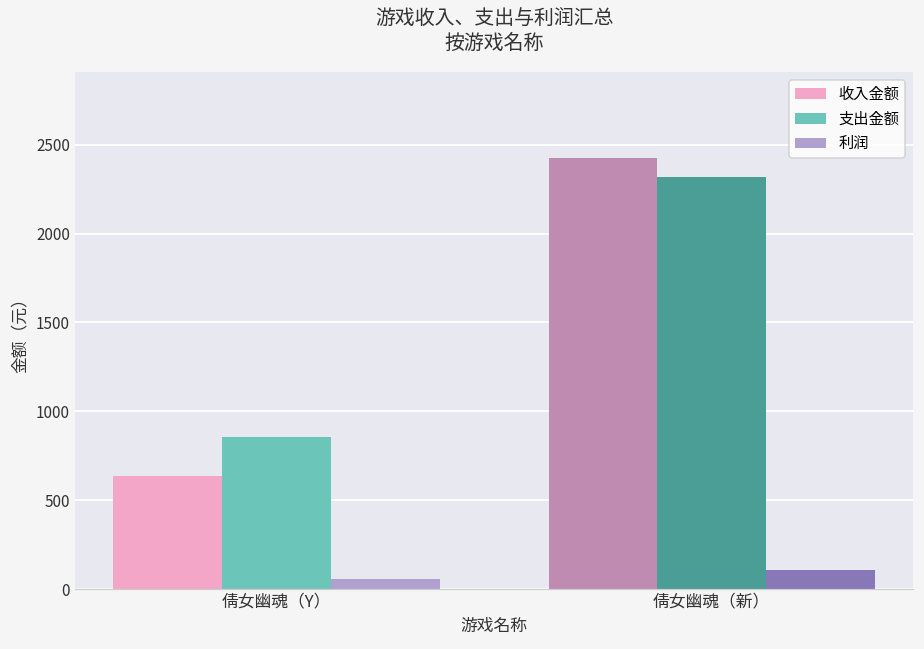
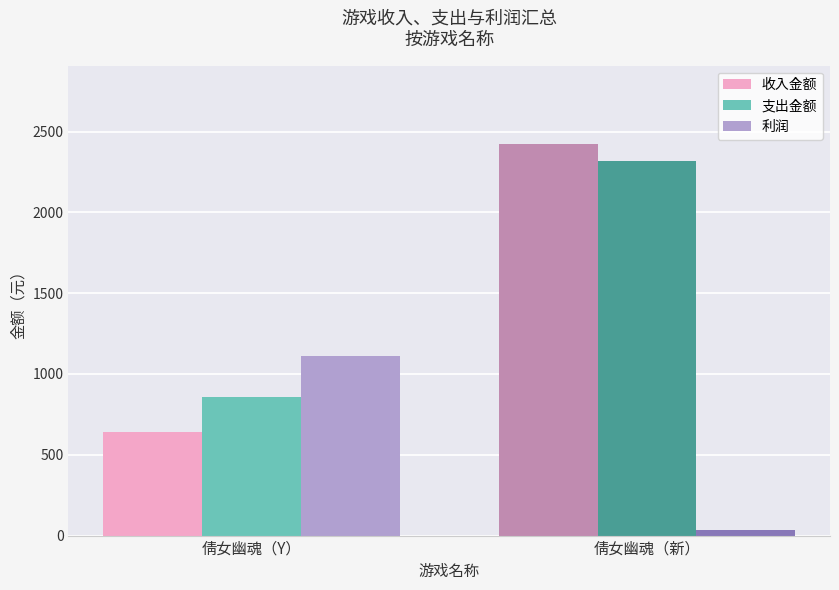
  {
    "收入金额": {
      "倩女幽魂（Y）": 640,
      "倩女幽魂（新）": 2420
    },
    "支出金额": {
      "倩女幽魂（Y）": 860,
      "倩女幽魂（新）": 2320
    },
    "利润": {
-     "倩女幽魂（Y）": 60,
-     "倩女幽魂（新）": 110
+     "倩女幽魂（Y）": 1110,
+     "倩女幽魂（新）": 30
    }
  }
